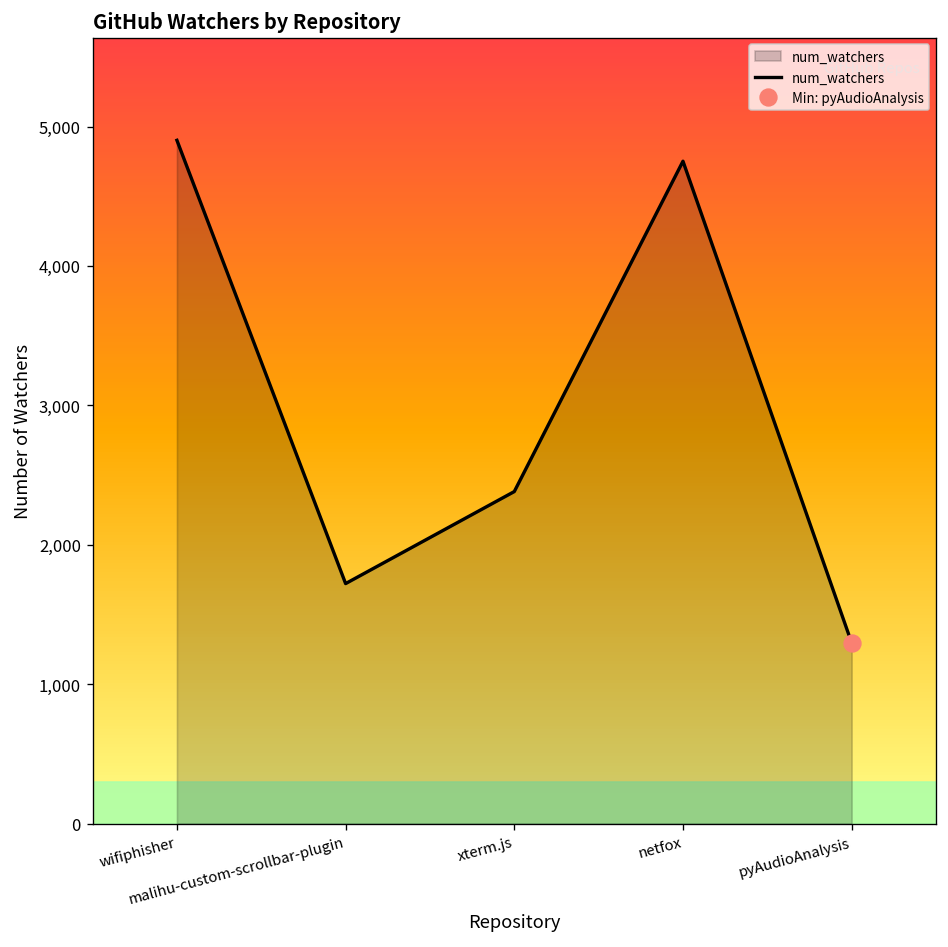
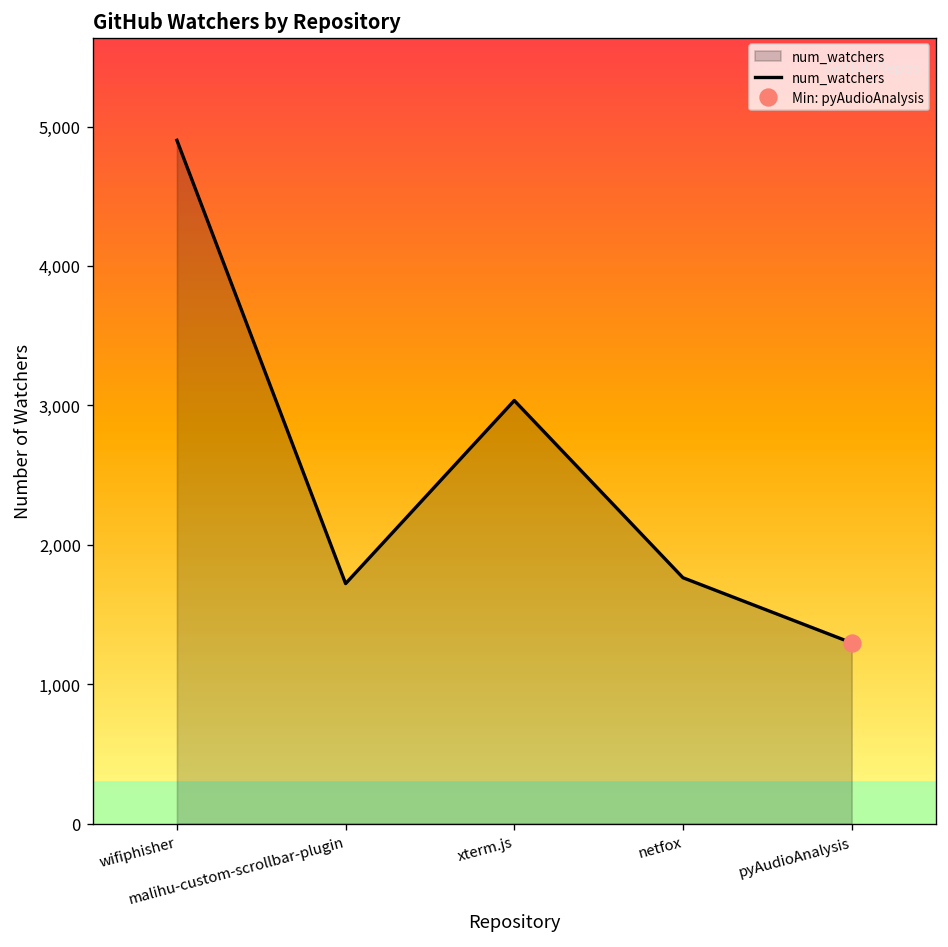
  {
    "num_watchers": {
      "wifiphisher": "4,900",
      "malihu-custom-scrollbar-plugin": "1,720",
-     "xterm.js": "2,380",
-     "netfox": "4,750"
+     "xterm.js": "3,040",
+     "netfox": "1,760"
    }
  }
